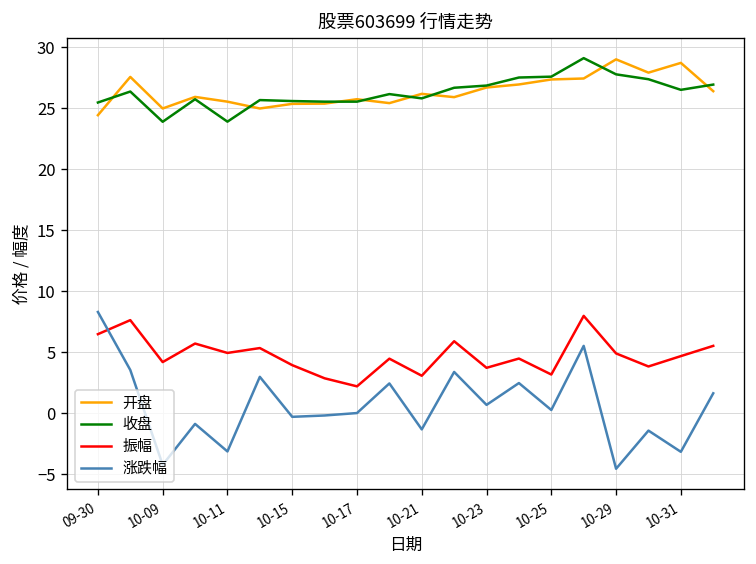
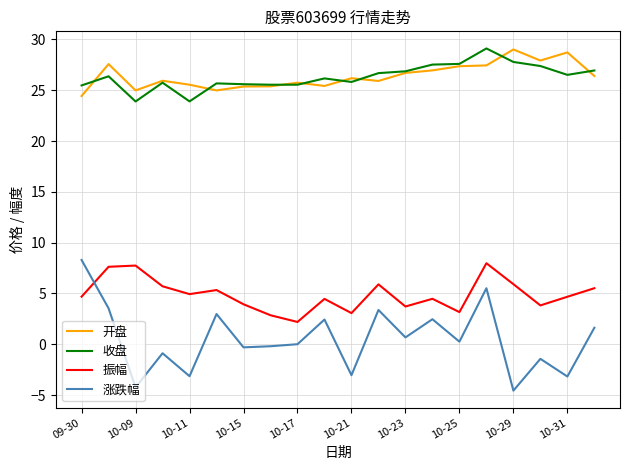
  {
    "开盘": {
      "09-30": 24.4,
      "10-09": 25.0,
      "10-11": 25.5,
      "10-21": 26.2,
      "10-29": 29.0,
      "10-31": 28.7
    },
    "收盘": {
      "09-30": 25.5,
      "10-09": 23.9,
      "10-11": 23.9,
      "10-21": 25.8,
      "10-29": 27.8,
      "10-31": 26.5
    },
    "振幅": {
-     "09-30": 6.5,
-     "10-09": 4.2,
+     "09-30": 4.7,
+     "10-09": 7.7,
      "10-11": 4.9,
      "10-15": 3.9,
      "10-17": 2.2,
      "10-21": 3.1,
      "10-23": 3.7,
      "10-25": 3.2,
-     "10-29": 4.9,
+     "10-29": 5.9,
      "10-31": 4.7
    },
    "涨跌幅": {
      "09-30": 8.3,
      "10-11": -3.2,
      "10-15": -0.3,
      "10-17": 0.0,
-     "10-21": -1.3,
+     "10-21": -3.1,
      "10-23": 0.7,
      "10-25": 0.3,
      "10-29": -4.6,
      "10-31": -3.2
    }
  }
